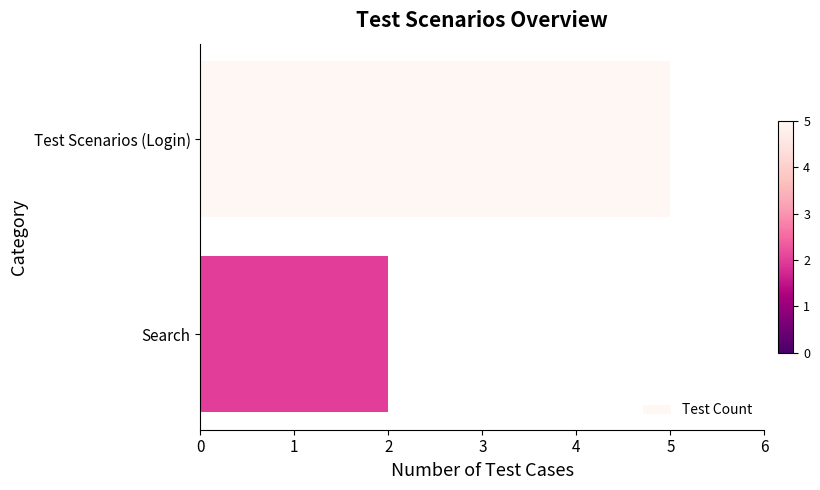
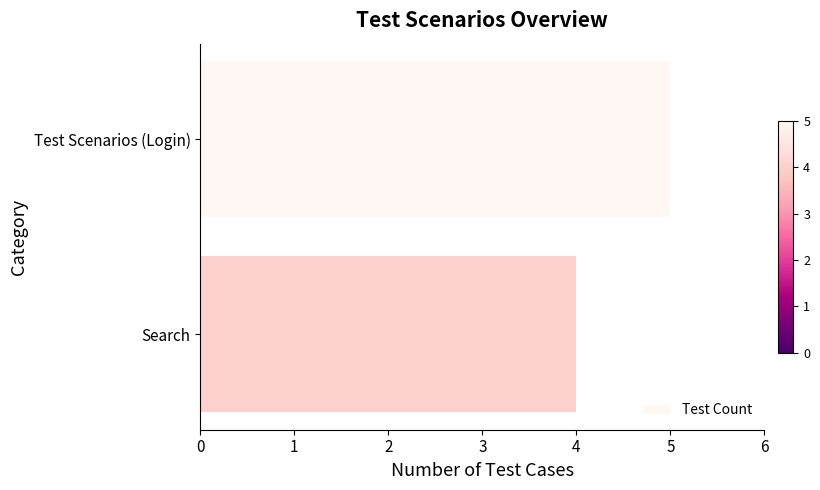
  {
    "Test Scenarios (Login)": 5,
-   "Search": 2
+   "Search": 4
  }
